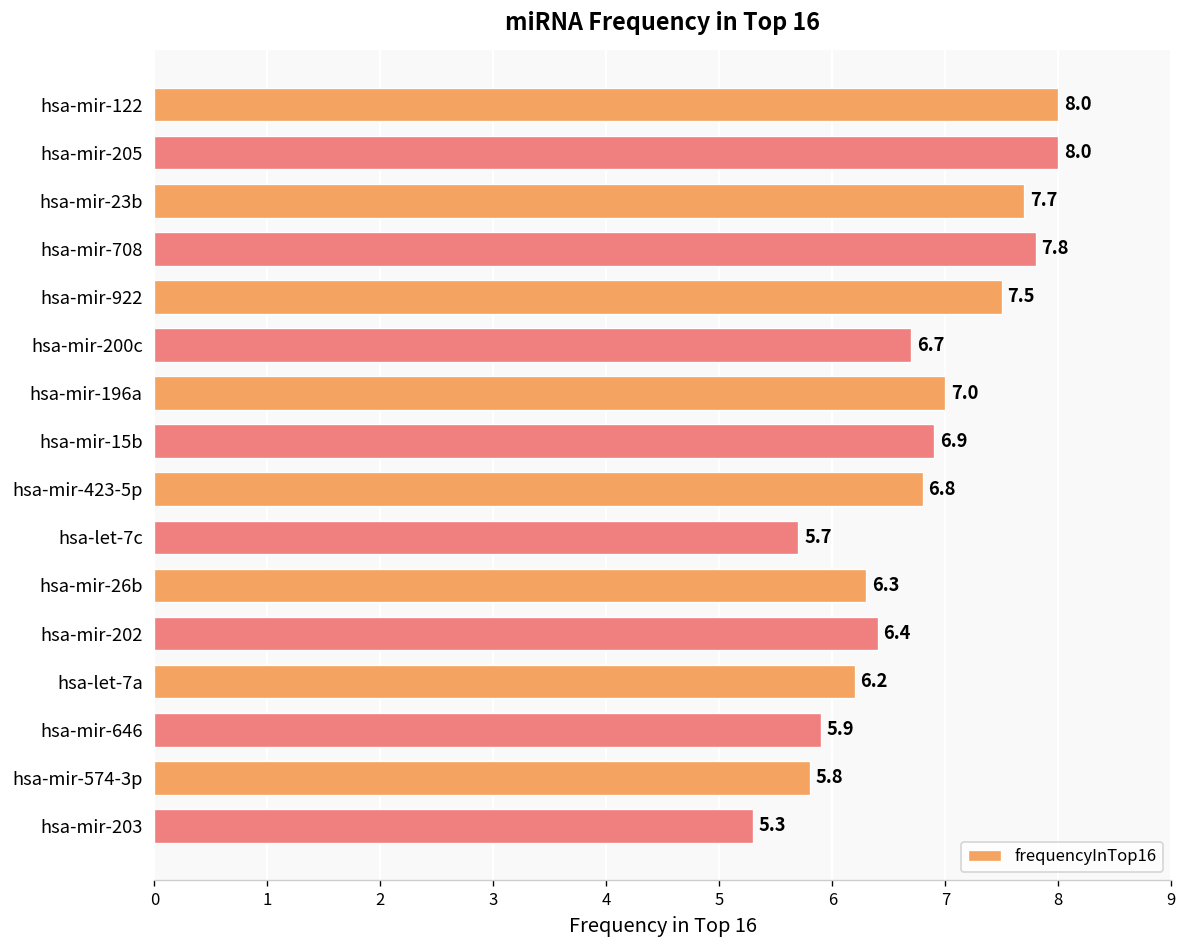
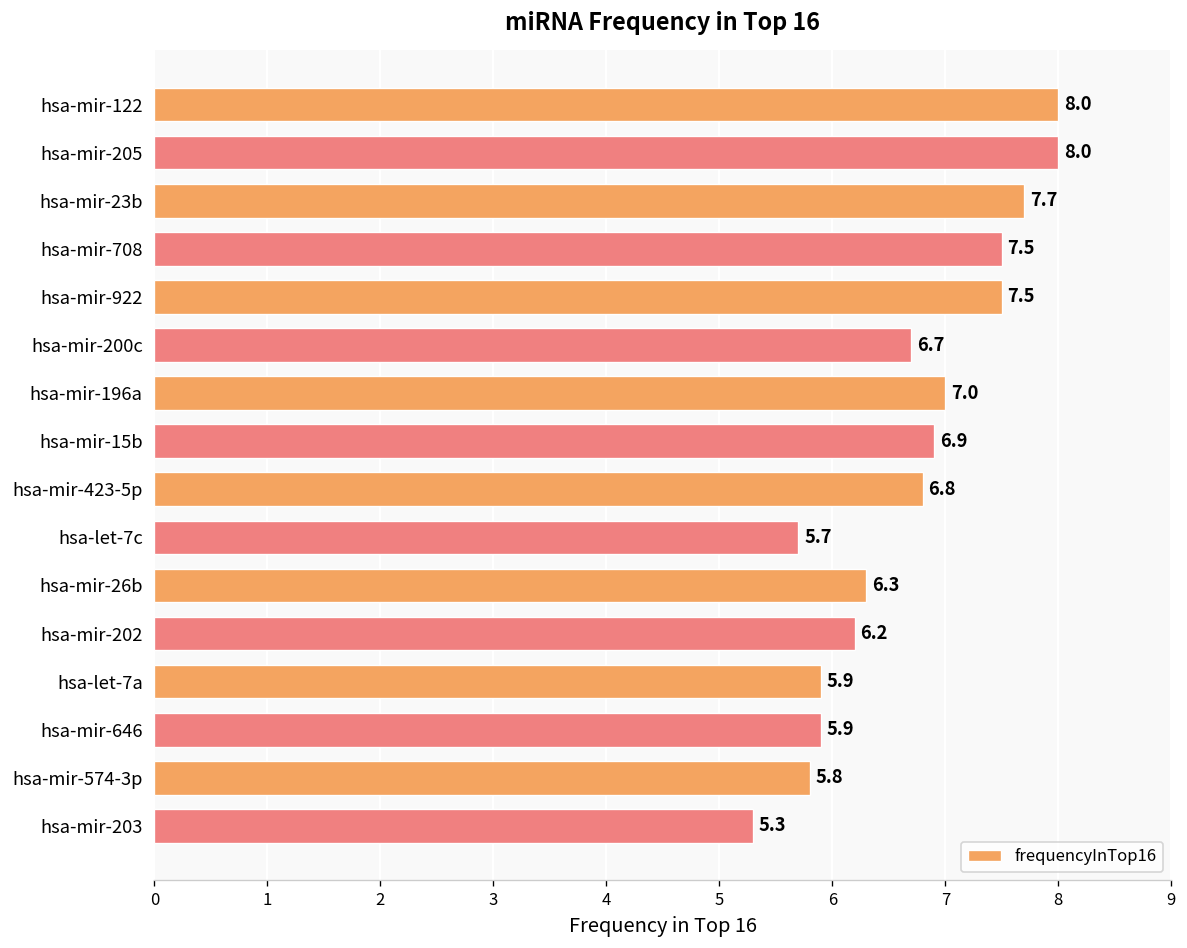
  {
    "hsa-mir-122": 8.0,
    "hsa-mir-205": 8.0,
    "hsa-mir-23b": 7.7,
-   "hsa-mir-708": 7.8,
+   "hsa-mir-708": 7.5,
    "hsa-mir-922": 7.5,
    "hsa-mir-200c": 6.7,
    "hsa-mir-196a": 7.0,
    "hsa-mir-15b": 6.9,
    "hsa-mir-423-5p": 6.8,
    "hsa-let-7c": 5.7,
    "hsa-mir-26b": 6.3,
-   "hsa-mir-202": 6.4,
-   "hsa-let-7a": 6.2,
+   "hsa-mir-202": 6.2,
+   "hsa-let-7a": 5.9,
    "hsa-mir-646": 5.9,
    "hsa-mir-574-3p": 5.8,
    "hsa-mir-203": 5.3
  }
